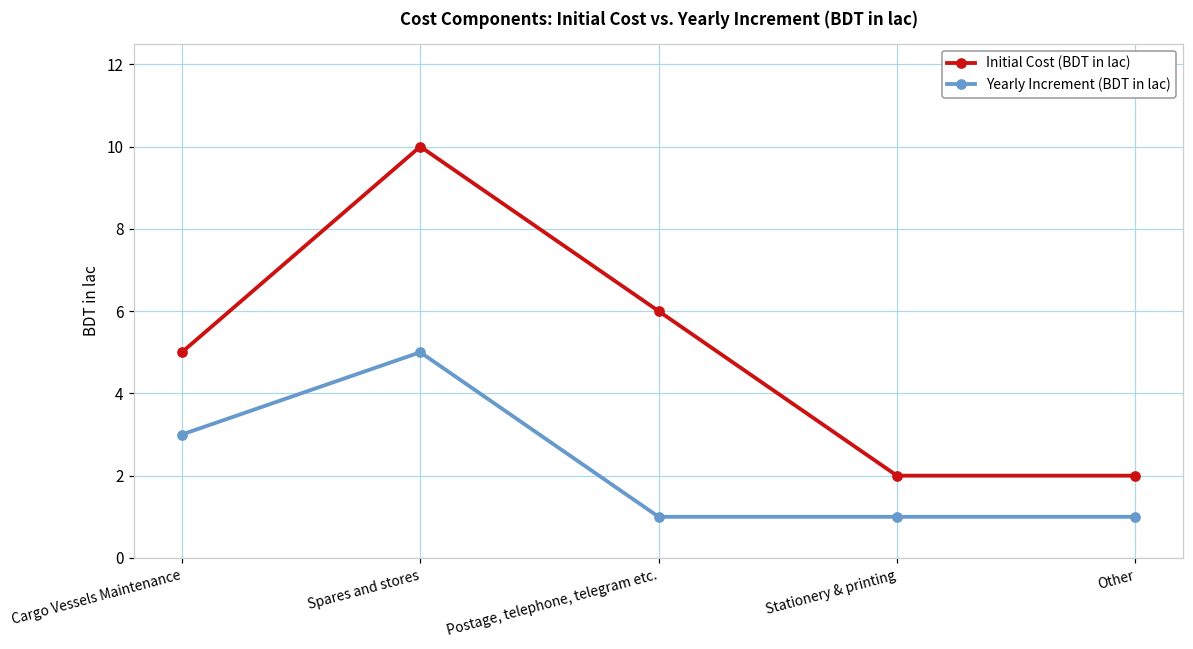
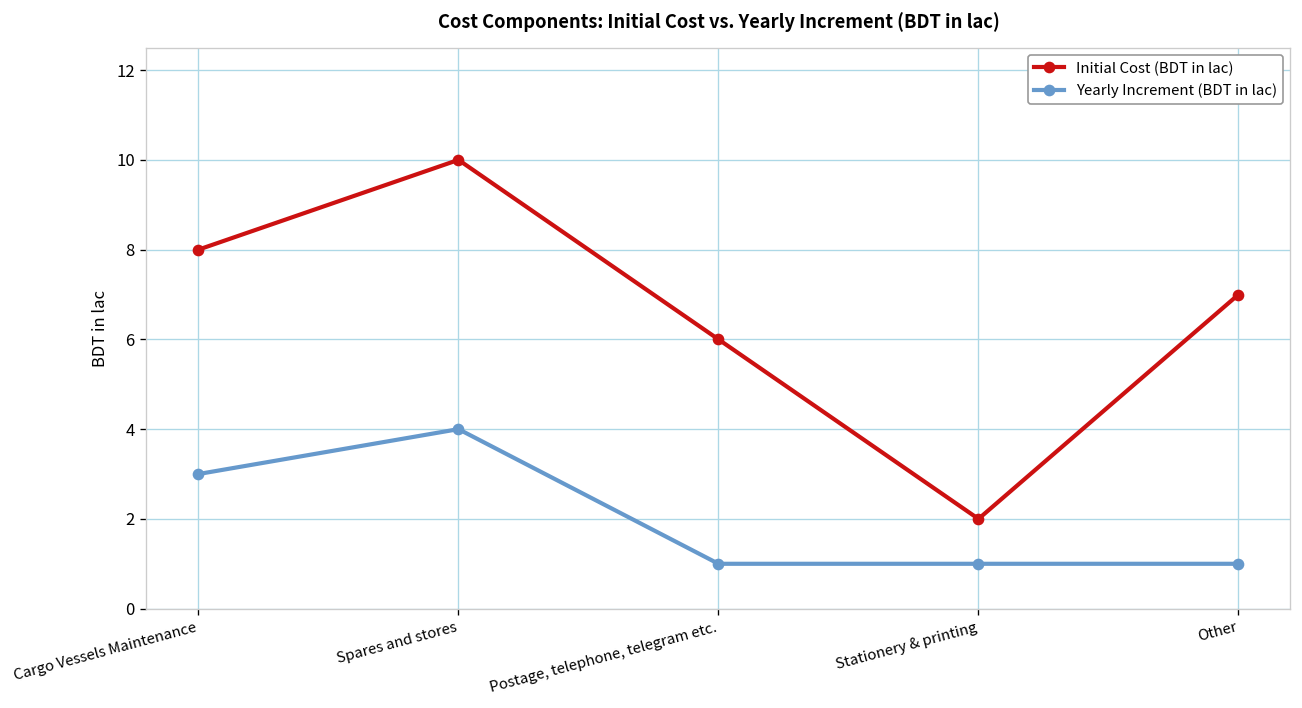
  {
    "Initial Cost (BDT in lac)": {
-     "Cargo Vessels Maintenance": 5,
+     "Cargo Vessels Maintenance": 8,
      "Spares and stores": 10,
      "Postage, telephone, telegram etc.": 6,
      "Stationery & printing": 2,
-     "Other": 2
+     "Other": 7
    },
    "Yearly Increment (BDT in lac)": {
      "Cargo Vessels Maintenance": 3,
-     "Spares and stores": 5,
+     "Spares and stores": 4,
      "Postage, telephone, telegram etc.": 1,
      "Stationery & printing": 1,
      "Other": 1
    }
  }
